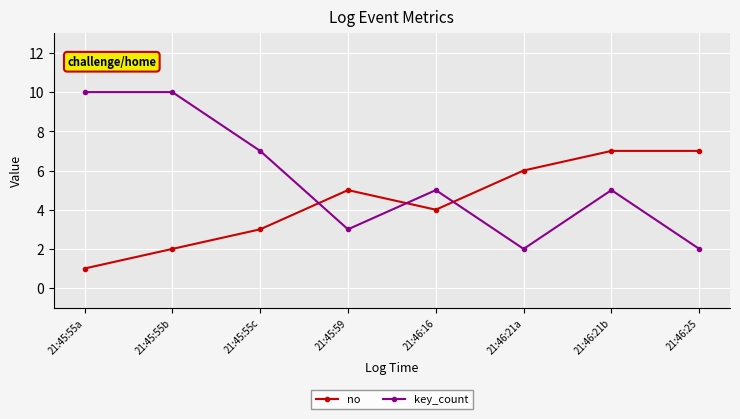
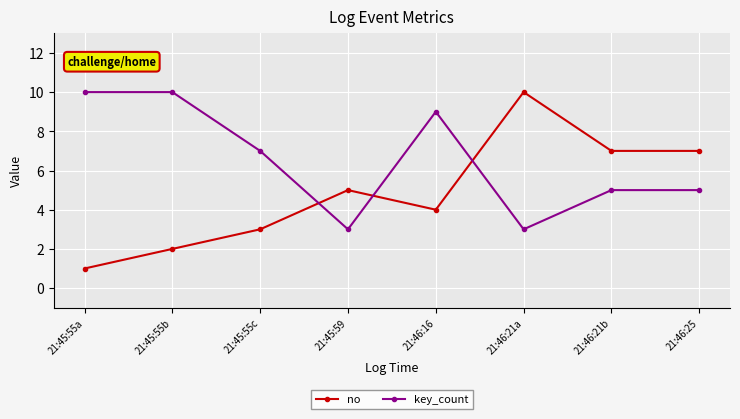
  {
    "no": {
      "21:45:55a": 1,
      "21:45:55b": 2,
      "21:45:55c": 3,
      "21:45:59": 5,
      "21:46:16": 4,
-     "21:46:21a": 6,
+     "21:46:21a": 10,
      "21:46:21b": 7,
      "21:46:25": 7
    },
    "key_count": {
      "21:45:55a": 10,
      "21:45:55b": 10,
      "21:45:55c": 7,
      "21:45:59": 3,
-     "21:46:16": 5,
-     "21:46:21a": 2,
+     "21:46:16": 9,
+     "21:46:21a": 3,
      "21:46:21b": 5,
-     "21:46:25": 2
+     "21:46:25": 5
    }
  }
